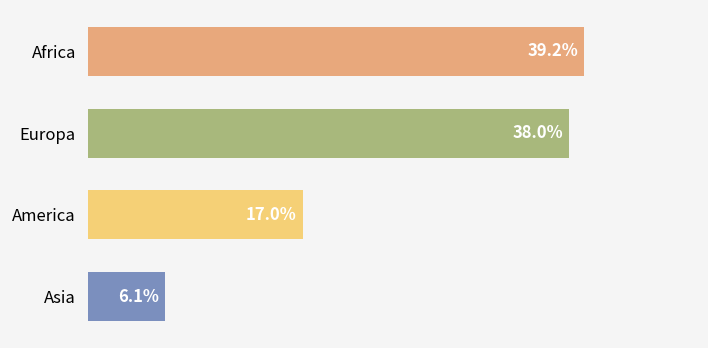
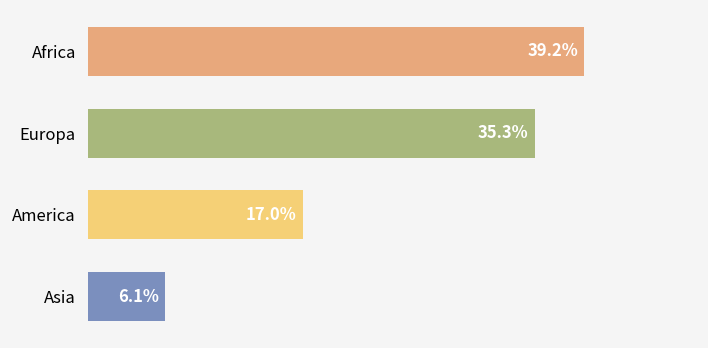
  {
    "Africa": "39.2%",
-   "Europa": "38.0%",
+   "Europa": "35.3%",
    "America": "17.0%",
    "Asia": "6.1%"
  }
